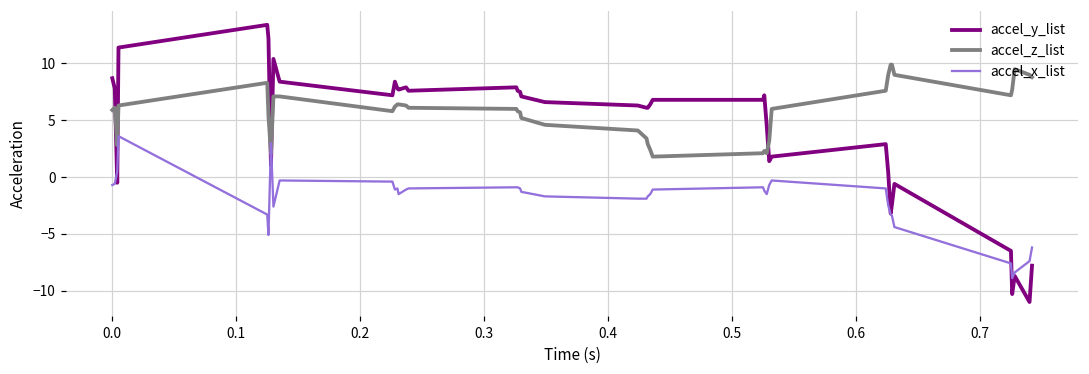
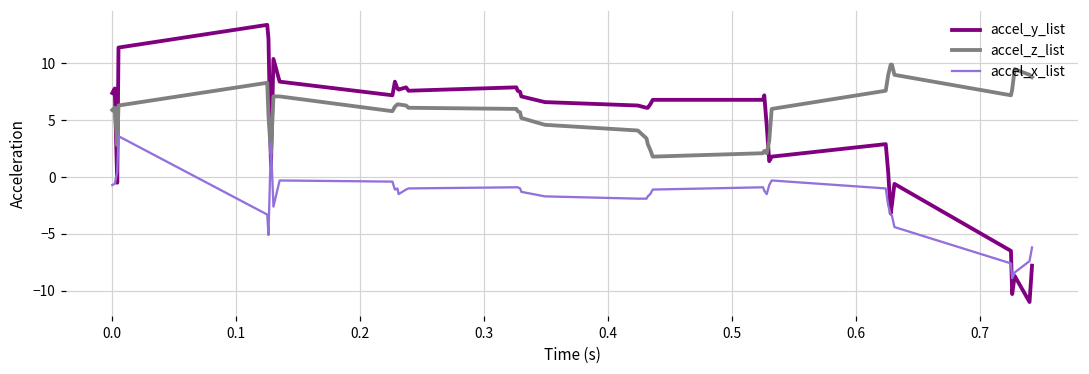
  {
    "accel_y_list": {
-     "0.0": 8.7
+     "0.0": 7.4
    },
    "accel_z_list": {
      "0.0": 5.9
    },
    "accel_x_list": {
      "0.0": -0.7
    }
  }
